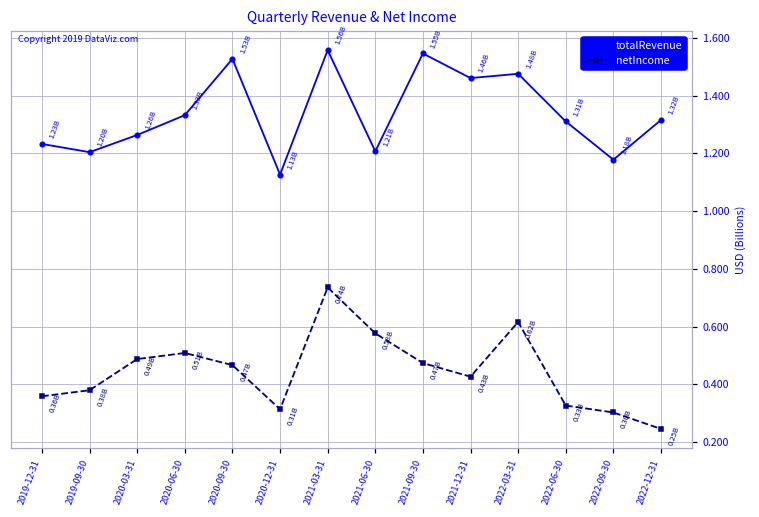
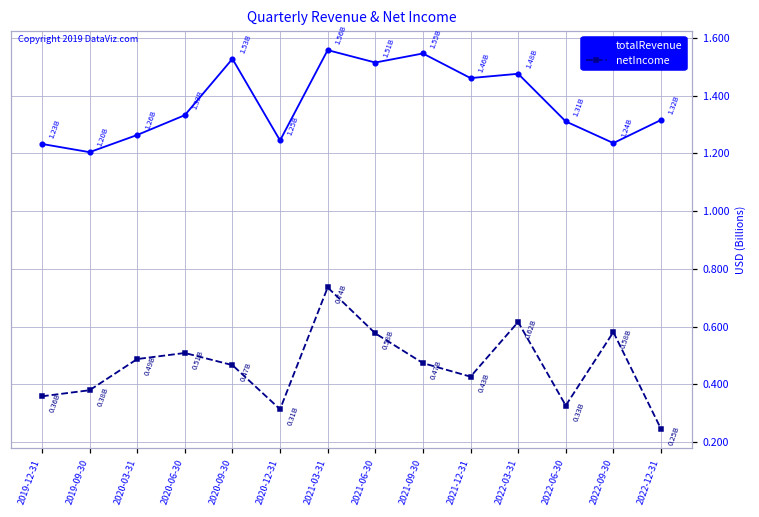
  {
    "totalRevenue": {
      "2019-12-31": "1.23B",
      "2019-09-30": "1.20B",
      "2020-03-31": "1.26B",
      "2020-06-30": "1.33B",
      "2020-09-30": "1.53B",
-     "2020-12-31": "1.13B",
+     "2020-12-31": "1.25B",
      "2021-03-31": "1.56B",
-     "2021-06-30": "1.21B",
+     "2021-06-30": "1.51B",
      "2021-09-30": "1.55B",
      "2021-12-31": "1.46B",
      "2022-03-31": "1.48B",
      "2022-06-30": "1.31B",
-     "2022-09-30": "1.18B",
+     "2022-09-30": "1.24B",
      "2022-12-31": "1.32B"
    },
    "netIncome": {
      "2019-12-31": "0.36B",
      "2019-09-30": "0.38B",
      "2020-03-31": "0.49B",
      "2020-06-30": "0.51B",
      "2020-09-30": "0.47B",
      "2020-12-31": "0.31B",
      "2021-03-31": "0.74B",
      "2021-06-30": "0.58B",
      "2021-09-30": "0.47B",
      "2021-12-31": "0.43B",
      "2022-03-31": "0.62B",
      "2022-06-30": "0.33B",
-     "2022-09-30": "0.30B",
+     "2022-09-30": "0.58B",
      "2022-12-31": "0.25B"
    }
  }
